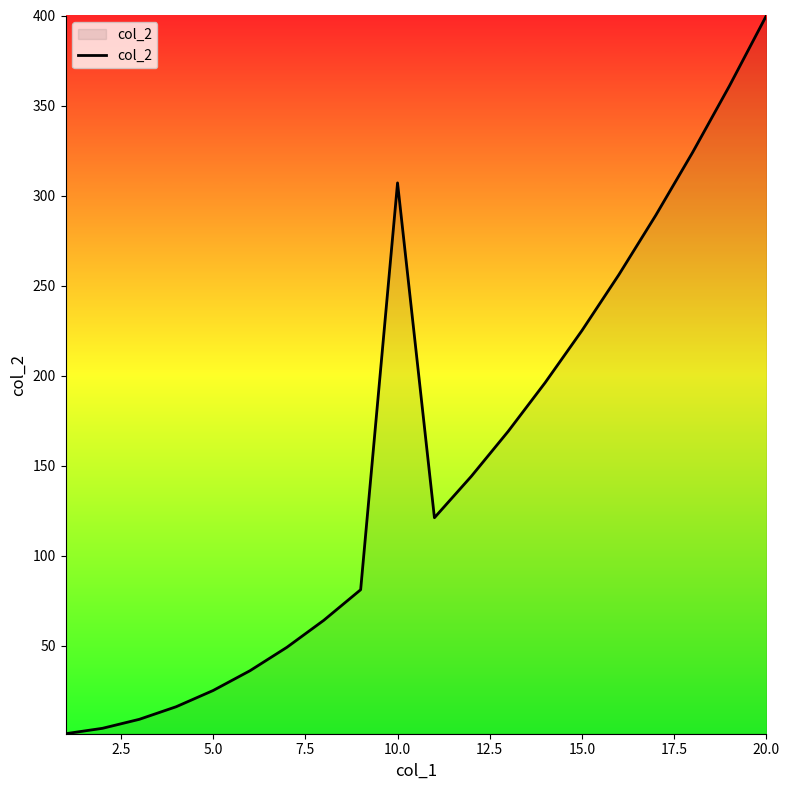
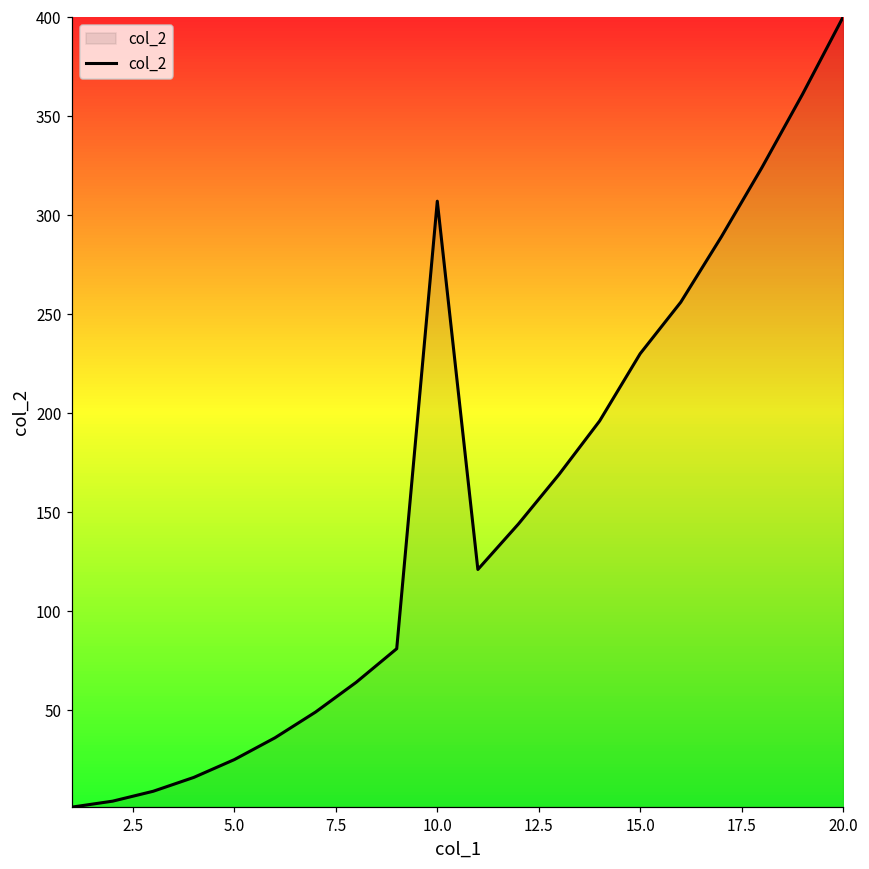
  {
    "5.0": 25,
    "10.0": 307,
-   "15.0": 225,
+   "15.0": 230,
    "20.0": 400
  }
